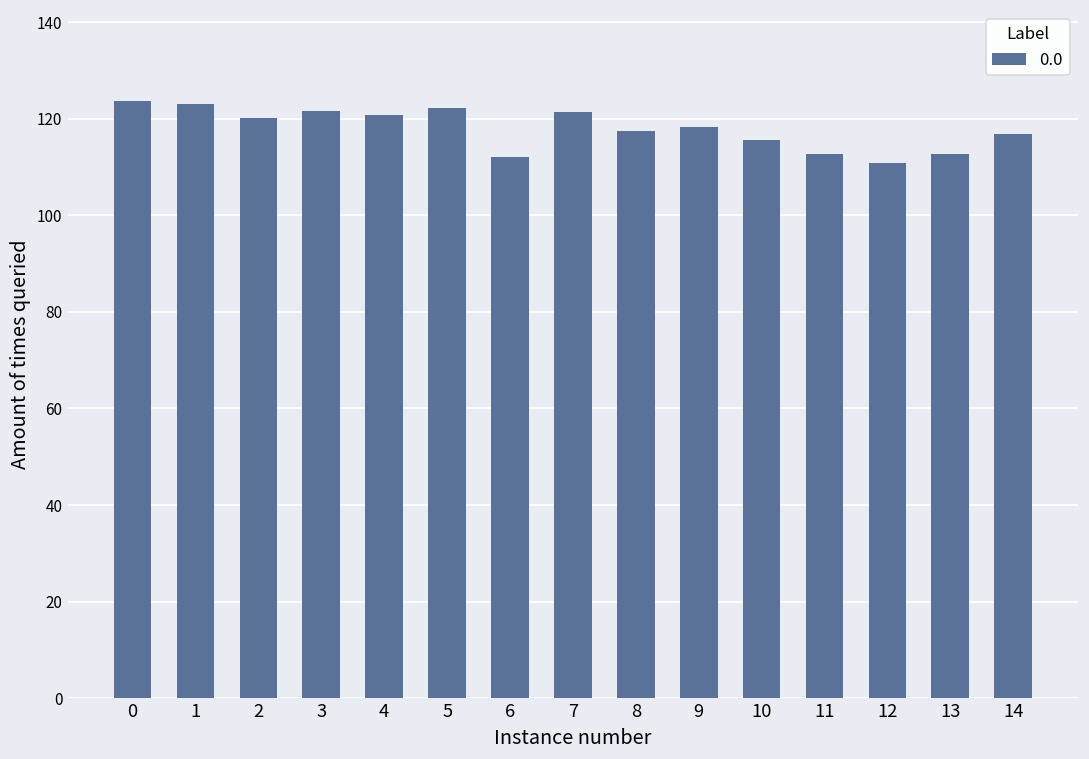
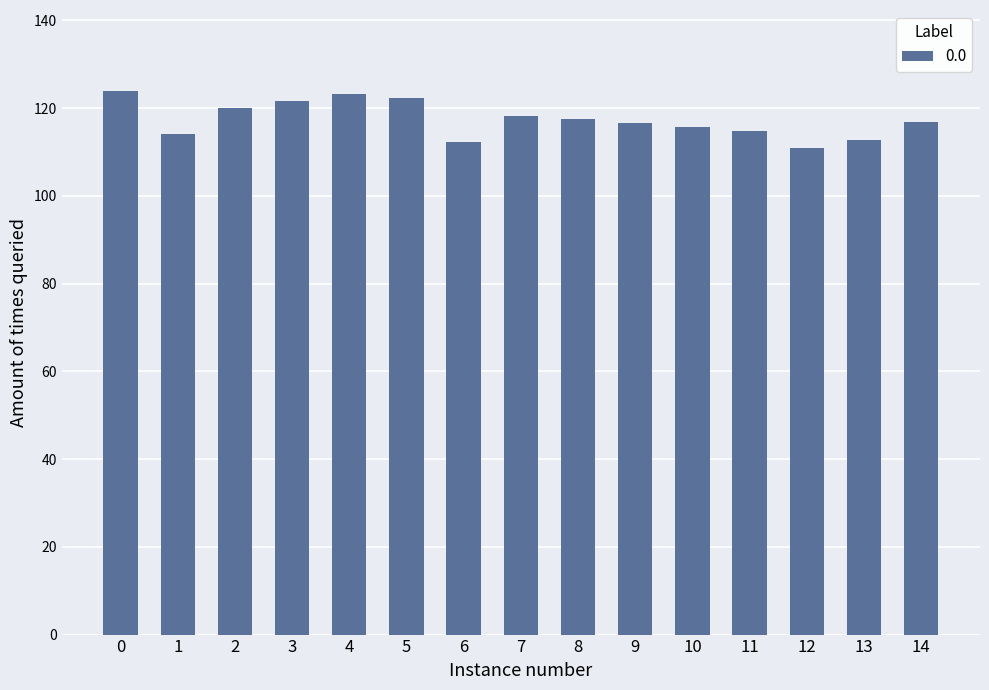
  {
    "0": 124,
-   "1": 123,
+   "1": 114,
    "2": 120,
    "3": 122,
-   "4": 121,
+   "4": 123,
    "5": 122,
    "6": 112,
-   "7": 121,
+   "7": 118,
    "8": 117,
-   "9": 118,
+   "9": 117,
    "10": 116,
-   "11": 113,
+   "11": 115,
    "12": 111,
    "13": 113,
    "14": 117
  }
